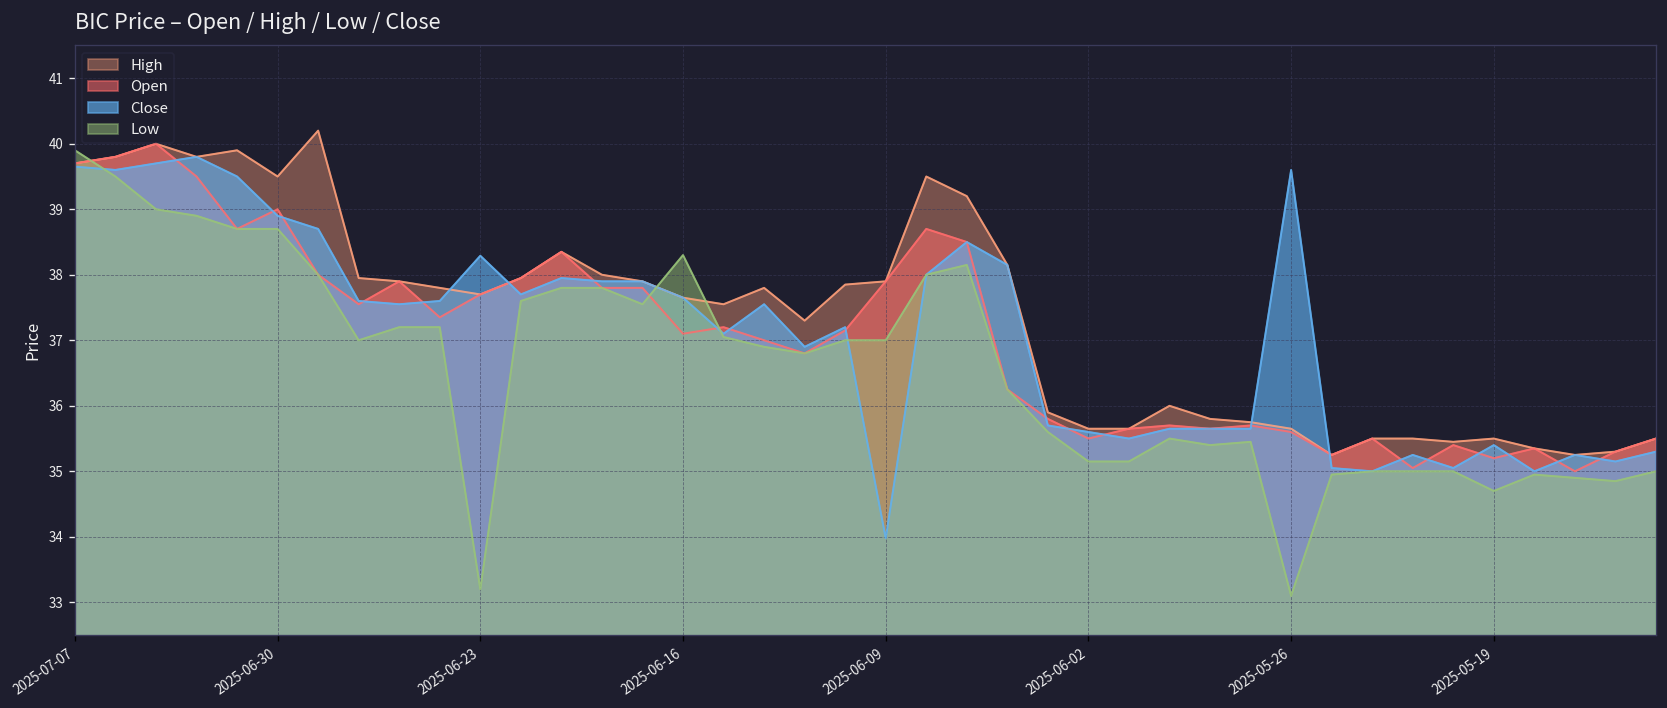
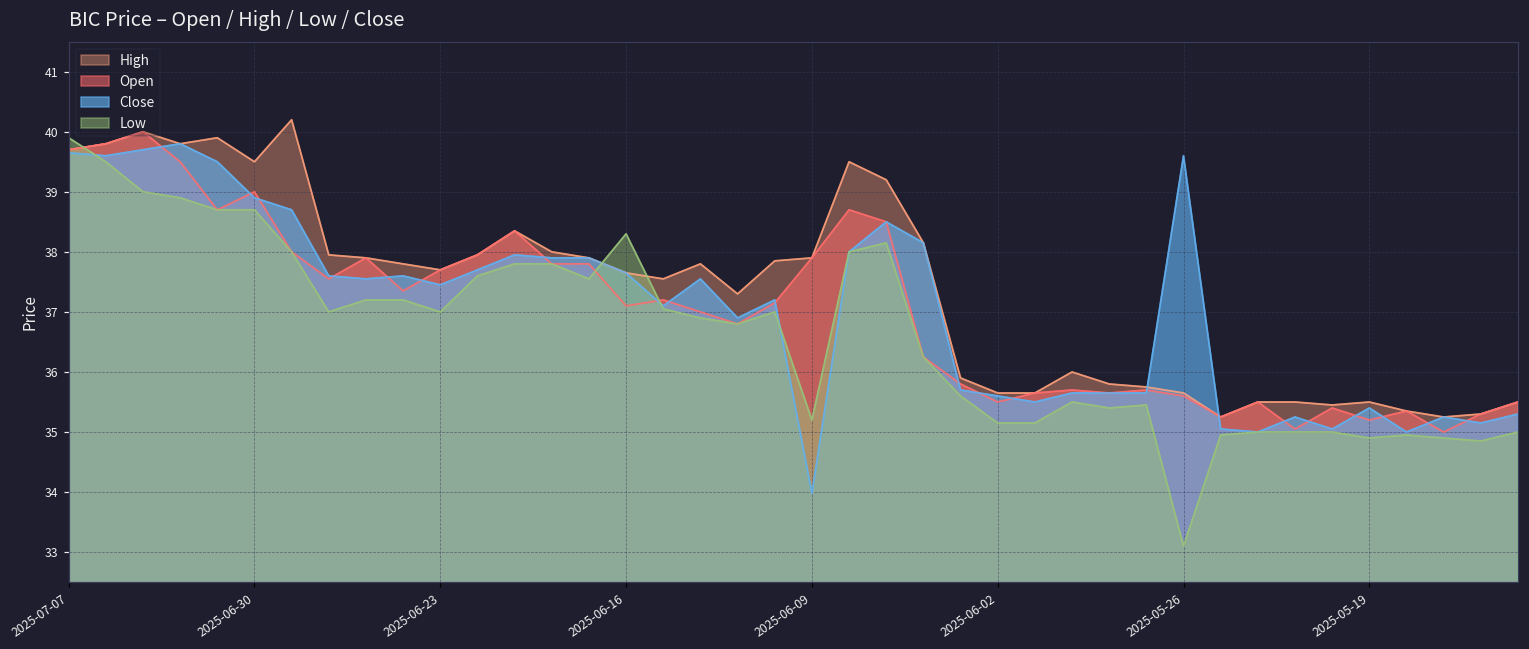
  {
    "Close": {
      "2025-07-07": 39.7,
      "2025-06-30": 38.9,
-     "2025-06-23": 38.3,
+     "2025-06-23": 37.5,
      "2025-06-09": 34.0,
      "2025-06-02": 35.6,
      "2025-05-26": 39.6,
      "2025-05-19": 35.4
    },
    "Low": {
      "2025-07-07": 39.9,
      "2025-06-30": 38.7,
-     "2025-06-23": 33.2,
+     "2025-06-23": 37.0,
      "2025-06-16": 38.3,
-     "2025-06-09": 37.0,
+     "2025-06-09": 35.2,
      "2025-06-02": 35.2,
      "2025-05-26": 33.1,
-     "2025-05-19": 34.7
+     "2025-05-19": 34.9
    }
  }
